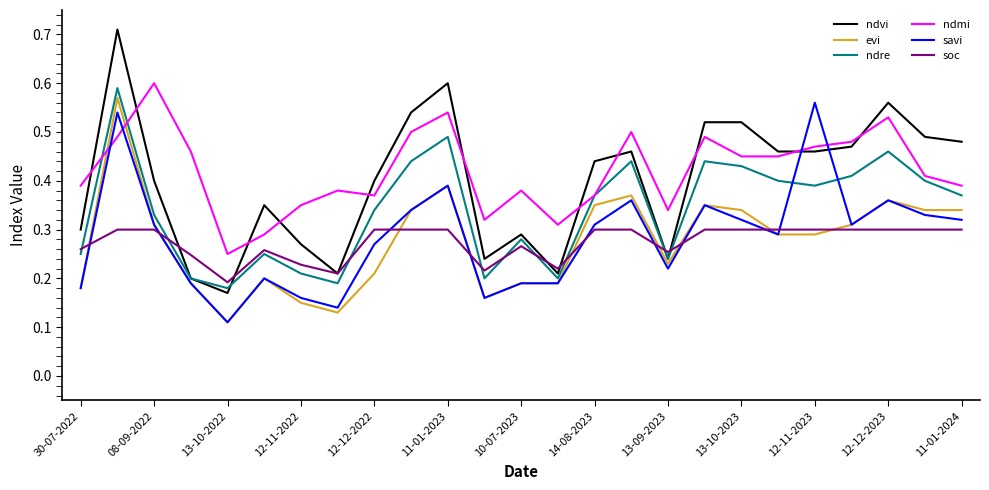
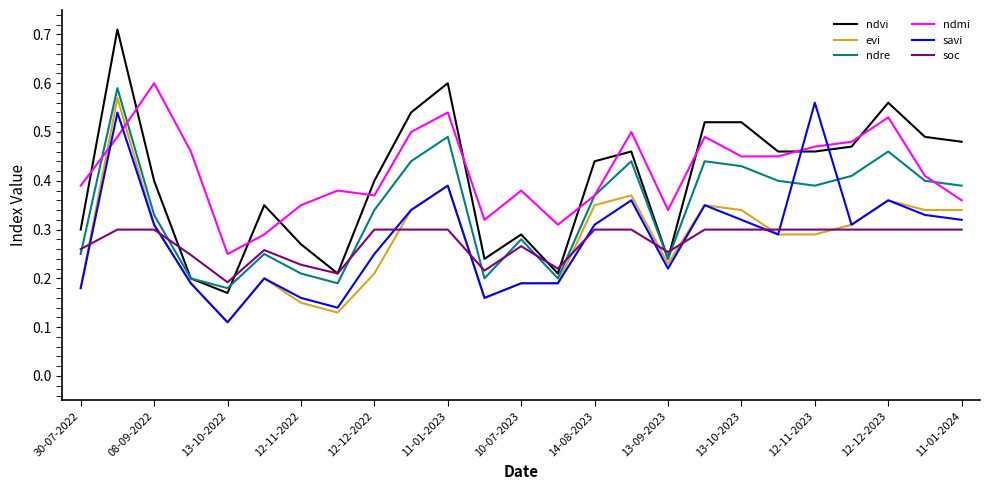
  {
    "ndvi": {
      "30-07-2022": 0.30,
      "08-09-2022": 0.40,
      "13-10-2022": 0.17,
      "12-11-2022": 0.27,
      "12-12-2022": 0.40,
      "11-01-2023": 0.60,
      "10-07-2023": 0.29,
      "14-08-2023": 0.44,
      "13-10-2023": 0.52,
      "12-11-2023": 0.46,
      "12-12-2023": 0.56,
      "11-01-2024": 0.48
    },
    "evi": {
      "12-11-2022": 0.15,
      "12-12-2022": 0.21,
      "14-08-2023": 0.35,
      "13-09-2023": 0.23,
      "13-10-2023": 0.34,
      "12-11-2023": 0.29,
      "11-01-2024": 0.34
    },
    "ndre": {
      "30-07-2022": 0.25,
      "08-09-2022": 0.33,
      "13-10-2022": 0.18,
      "12-11-2022": 0.21,
      "12-12-2022": 0.34,
      "11-01-2023": 0.49,
      "10-07-2023": 0.28,
      "13-10-2023": 0.43,
      "12-11-2023": 0.39,
      "12-12-2023": 0.46,
-     "11-01-2024": 0.37
+     "11-01-2024": 0.39
    },
    "ndmi": {
      "30-07-2022": 0.39,
      "08-09-2022": 0.60,
      "13-10-2022": 0.25,
      "12-11-2022": 0.35,
      "12-12-2022": 0.37,
      "11-01-2023": 0.54,
      "10-07-2023": 0.38,
      "13-09-2023": 0.34,
      "13-10-2023": 0.45,
      "12-11-2023": 0.47,
      "12-12-2023": 0.53,
-     "11-01-2024": 0.39
+     "11-01-2024": 0.36
    },
    "savi": {
      "12-11-2022": 0.16,
-     "12-12-2022": 0.27,
+     "12-12-2022": 0.25,
      "14-08-2023": 0.31,
      "13-09-2023": 0.22,
      "13-10-2023": 0.32,
      "12-11-2023": 0.56,
      "11-01-2024": 0.32
    },
    "soc": {
      "30-07-2022": 0.26,
      "08-09-2022": 0.30,
      "13-10-2022": 0.19,
      "12-11-2022": 0.23,
      "12-12-2022": 0.30,
      "11-01-2023": 0.30,
      "10-07-2023": 0.27,
      "14-08-2023": 0.30,
      "13-09-2023": 0.25,
      "13-10-2023": 0.30,
      "12-11-2023": 0.30,
      "12-12-2023": 0.30,
      "11-01-2024": 0.30
    }
  }
